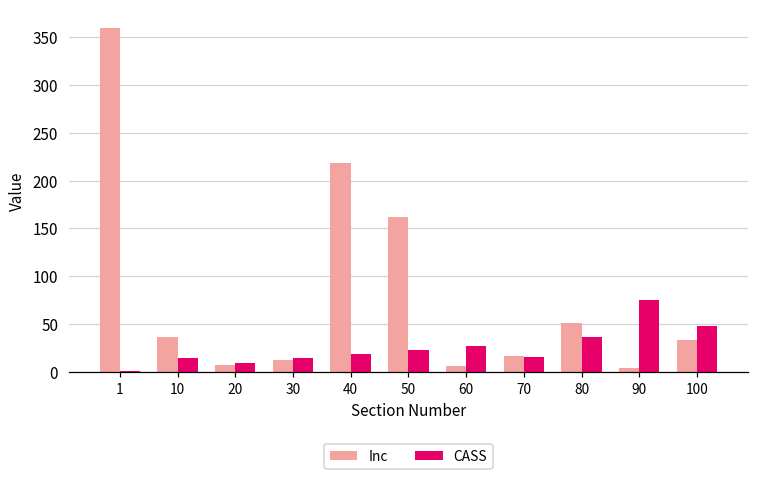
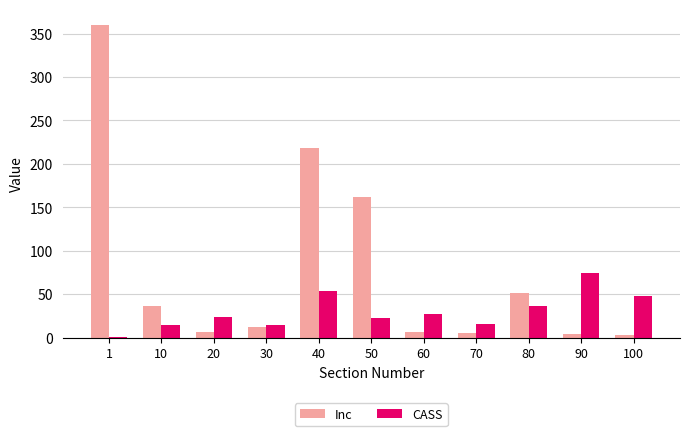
  {
    "Inc": {
      "1": 360,
      "10": 40,
      "20": 10,
      "30": 10,
      "40": 220,
      "50": 160,
      "60": 10,
-     "70": 20,
+     "70": 10,
      "80": 50,
      "90": 0,
-     "100": 30
+     "100": 0
    },
    "CASS": {
      "10": 10,
-     "20": 10,
+     "20": 20,
      "30": 10,
-     "40": 20,
+     "40": 50,
      "50": 20,
      "60": 30,
      "70": 20,
      "80": 40,
      "90": 70,
      "100": 50
    }
  }
